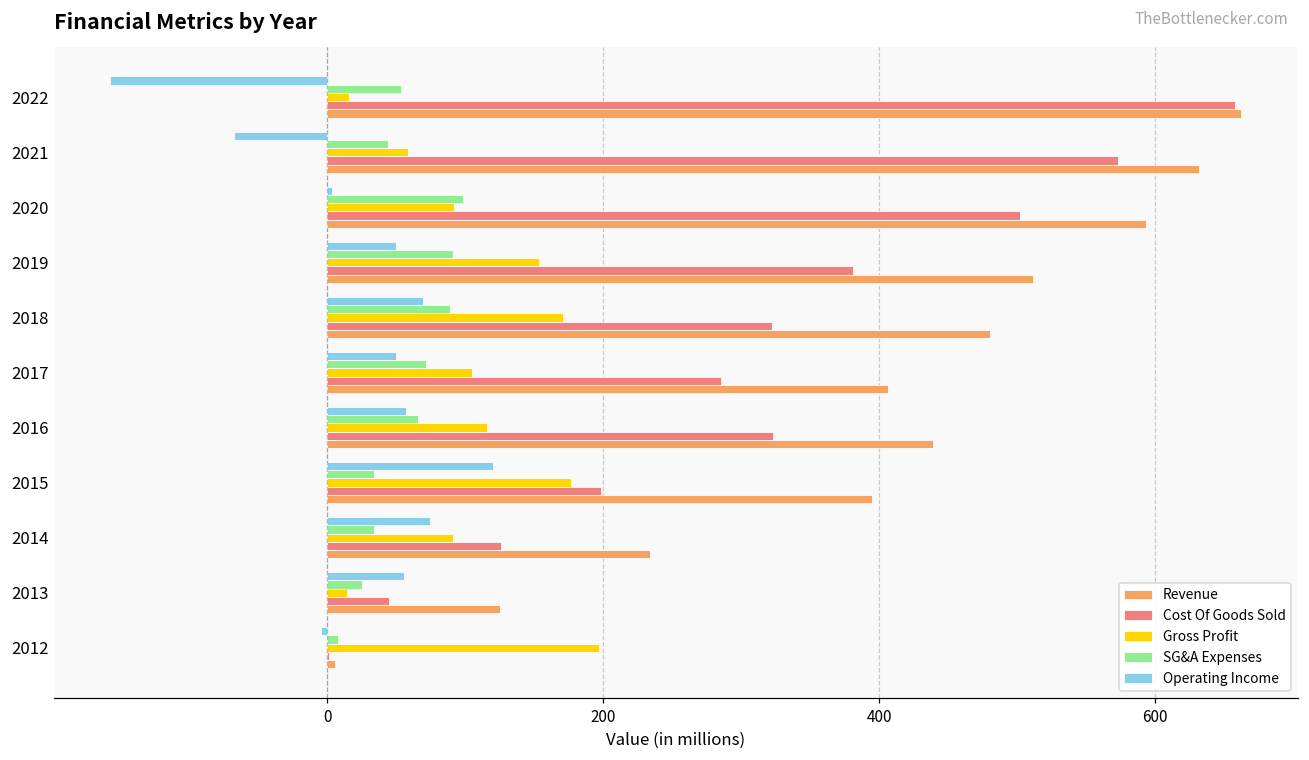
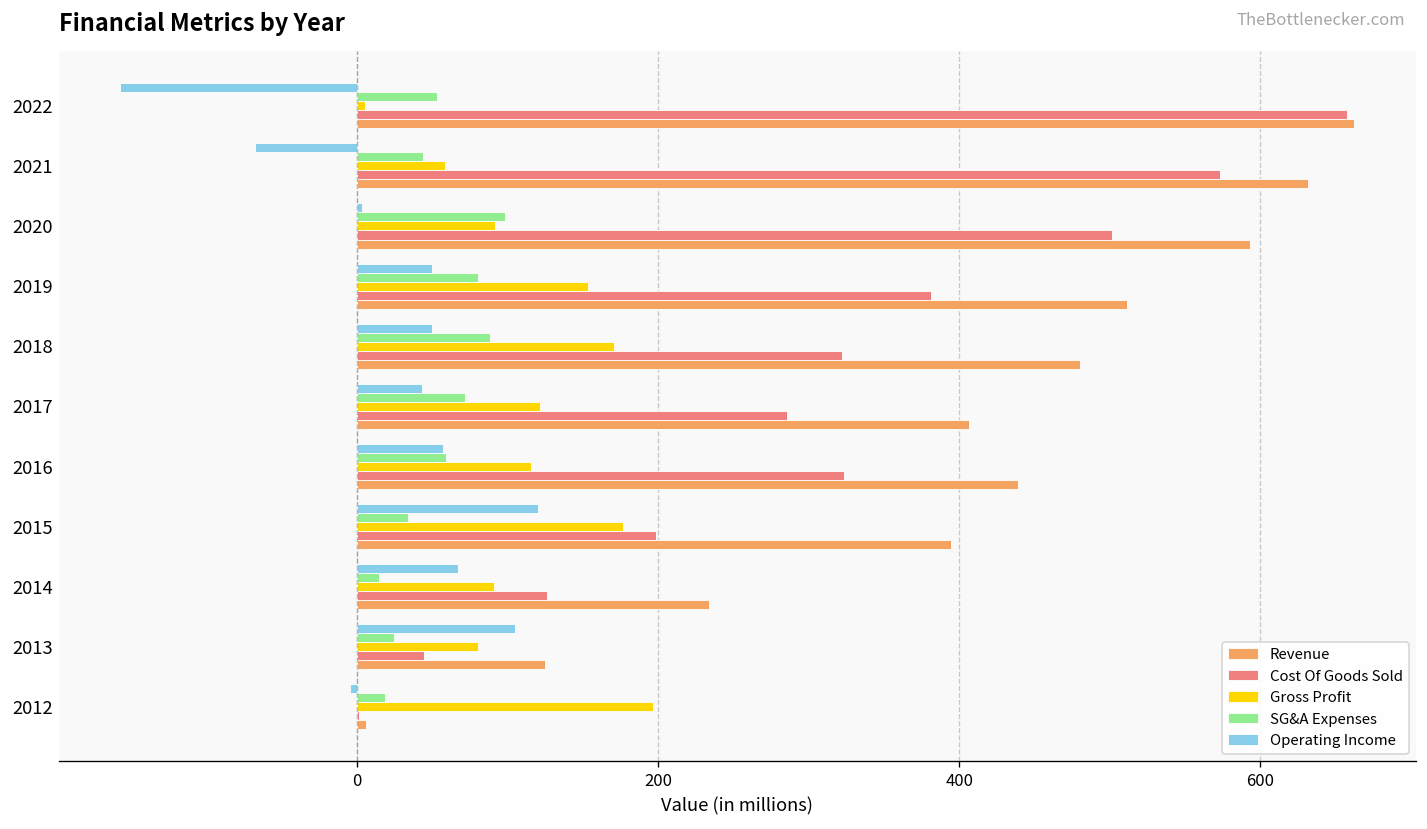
  {
    "Gross Profit": {
-     "2022": 15,
+     "2022": 5,
      "2021": 58,
      "2020": 92,
      "2019": 153,
      "2018": 171,
-     "2017": 105,
+     "2017": 121,
      "2016": 116,
      "2015": 177,
      "2014": 91,
-     "2013": 14,
+     "2013": 80,
      "2012": 197
    },
    "SG&A Expenses": {
      "2022": 53,
      "2021": 44,
      "2020": 98,
-     "2019": 91,
+     "2019": 81,
      "2018": 89,
      "2017": 72,
-     "2016": 66,
+     "2016": 59,
      "2015": 34,
-     "2014": 33,
+     "2014": 15,
      "2013": 25,
-     "2012": 8
+     "2012": 19
    },
    "Operating Income": {
      "2022": -157,
      "2021": -68,
      "2020": 3,
      "2019": 50,
-     "2018": 70,
-     "2017": 50,
+     "2018": 50,
+     "2017": 43,
      "2016": 57,
      "2015": 120,
-     "2014": 74,
-     "2013": 55,
+     "2014": 67,
+     "2013": 105,
      "2012": -5
    }
  }
